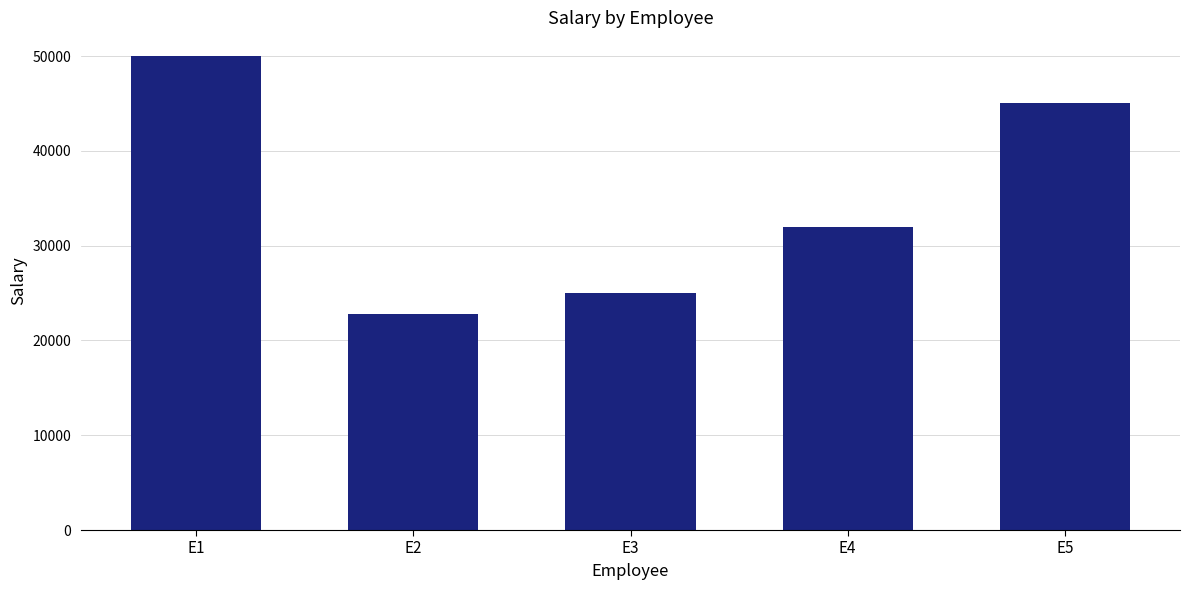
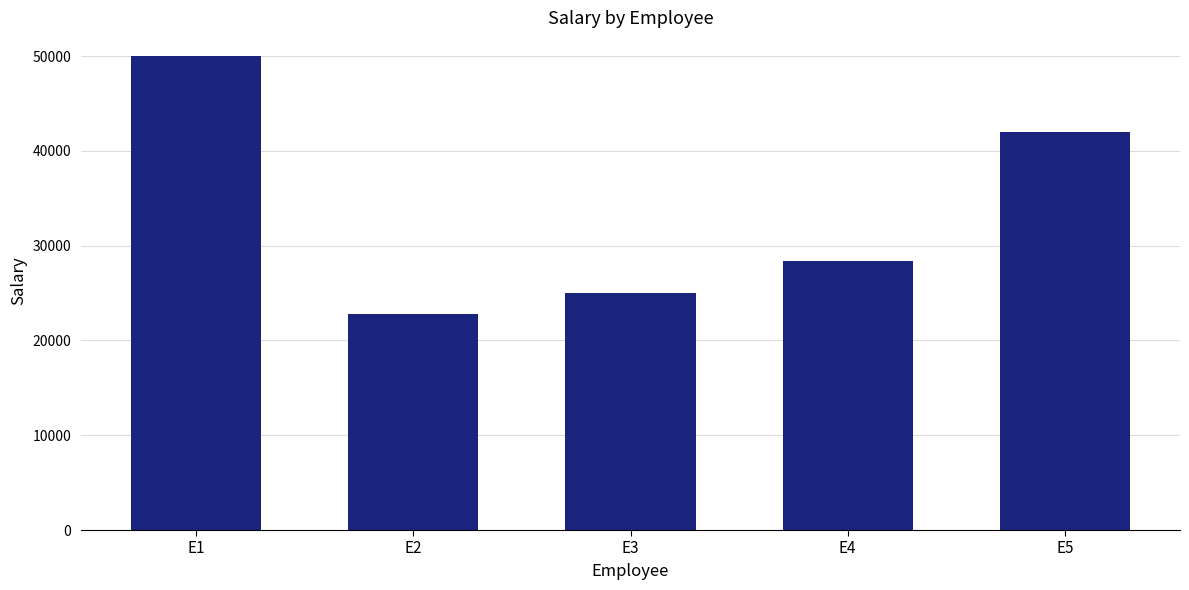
  {
    "E1": 50000,
    "E2": 23000,
    "E3": 25000,
-   "E4": 32000,
-   "E5": 45000
+   "E4": 28000,
+   "E5": 42000
  }
